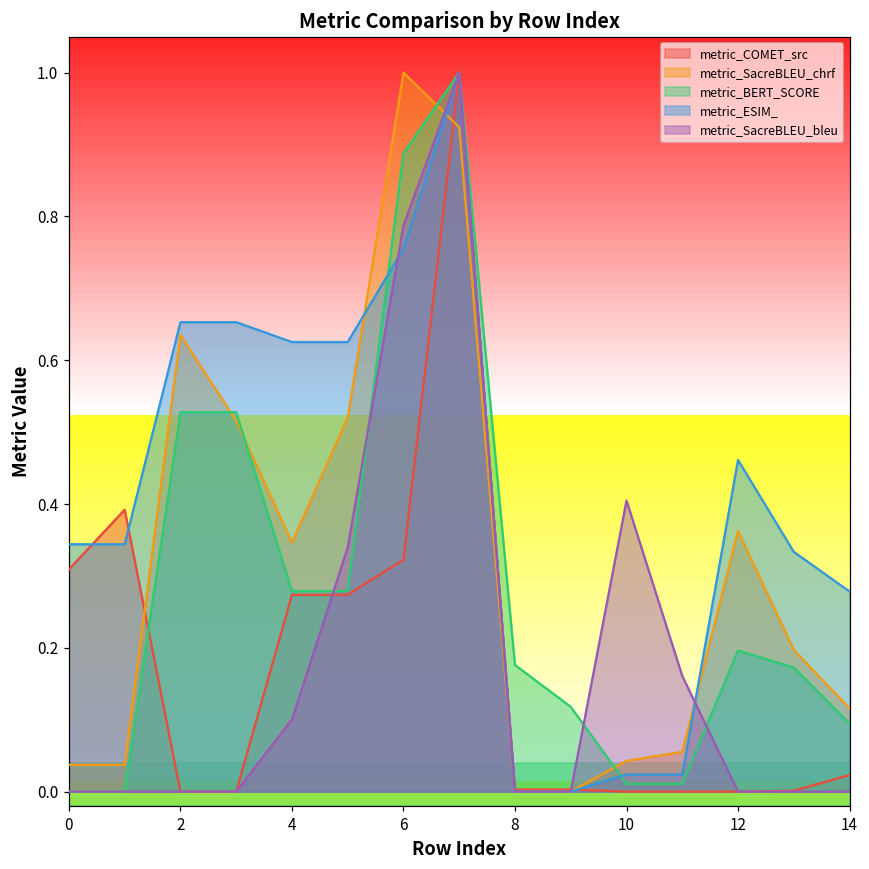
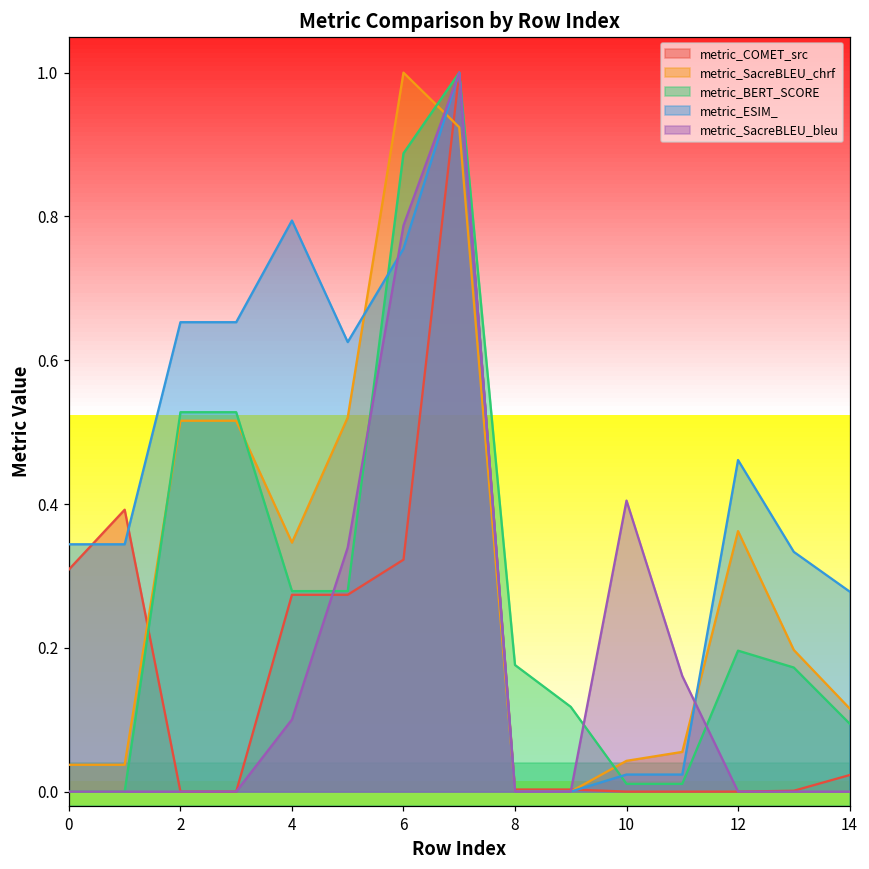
  {
    "metric_COMET_src": {
      "0": 0.31,
      "4": 0.27,
      "6": 0.32
    },
    "metric_SacreBLEU_chrf": {
-     "2": 0.64,
+     "2": 0.52,
      "4": 0.35,
      "6": 1.00,
      "10": 0.04,
      "12": 0.36,
      "14": 0.12
    },
    "metric_BERT_SCORE": {
      "2": 0.53,
      "4": 0.28,
      "6": 0.89,
      "8": 0.18,
      "12": 0.20,
      "14": 0.09
    },
    "metric_ESIM_": {
      "0": 0.34,
      "2": 0.65,
-     "4": 0.63,
+     "4": 0.79,
      "6": 0.76,
      "12": 0.46,
      "14": 0.28
    },
    "metric_SacreBLEU_bleu": {
      "4": 0.10,
      "6": 0.79,
      "10": 0.40
    }
  }
